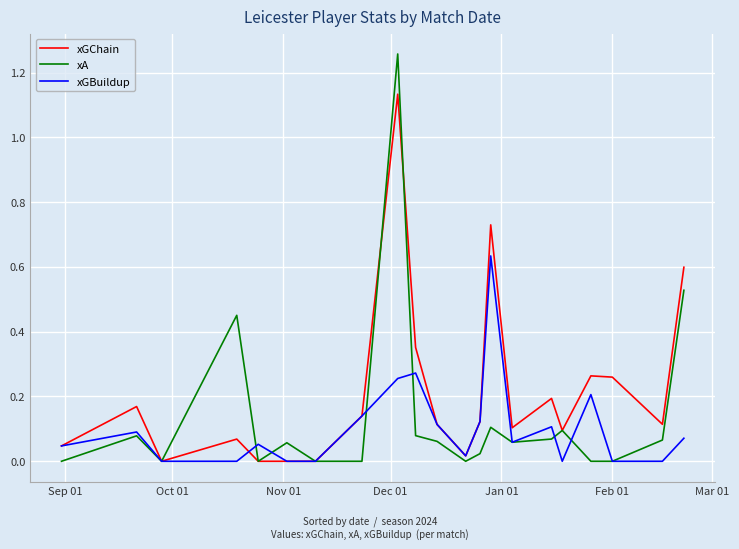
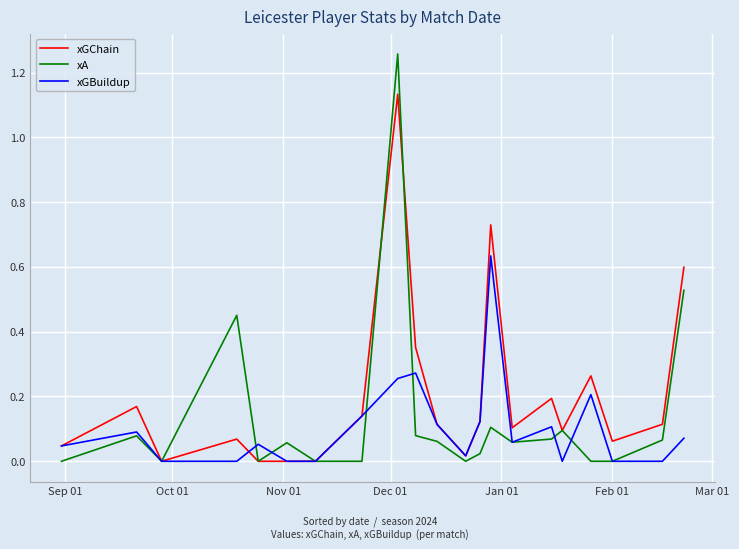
  {
    "xGChain": {
-     "Feb 01": 0.26
+     "Feb 01": 0.06
    }
  }
